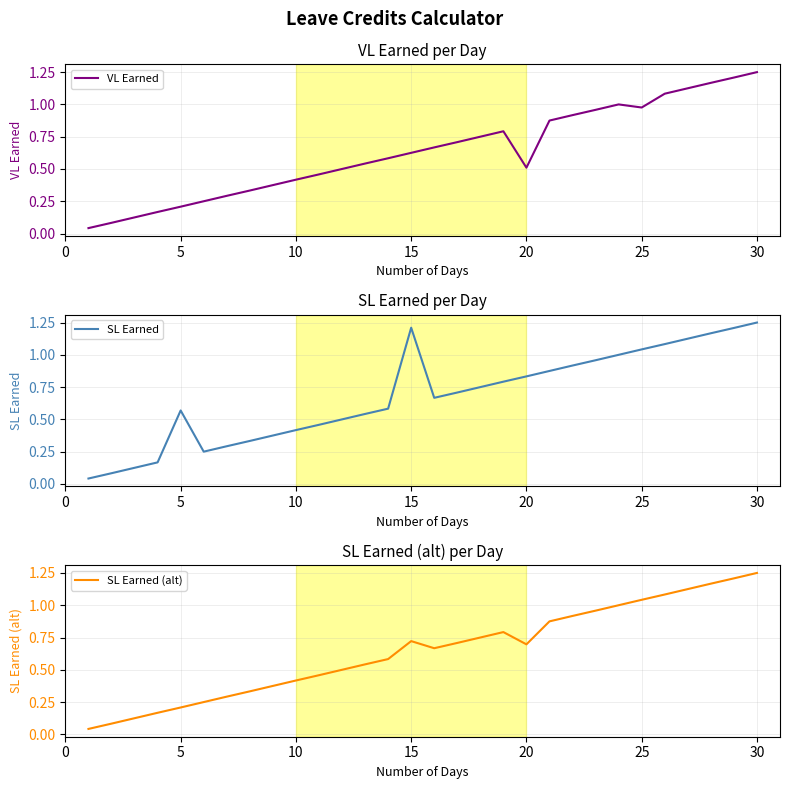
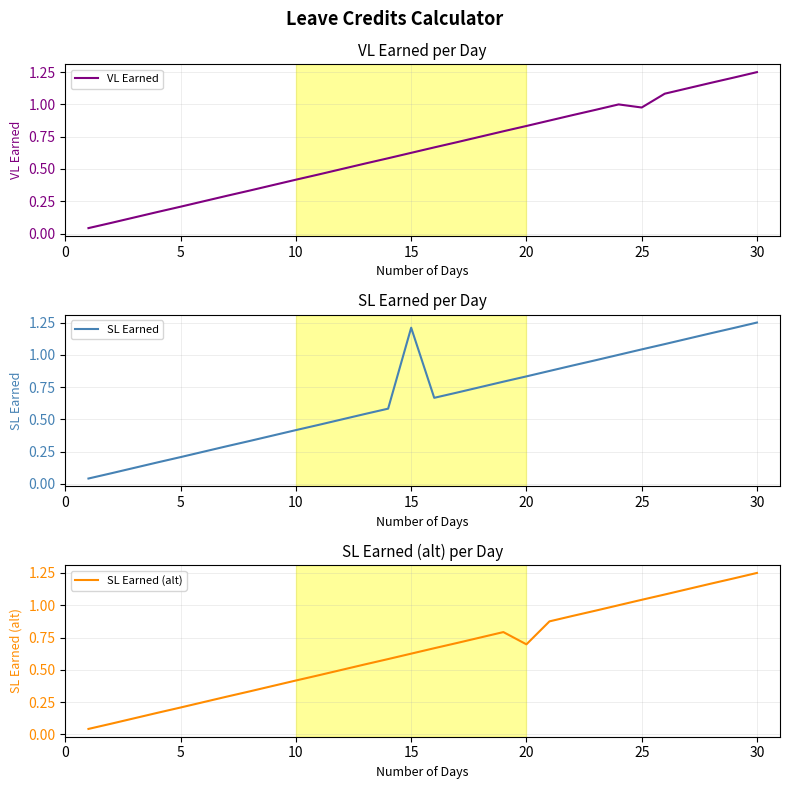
  {
    "VL Earned per Day": {
      "5": 0.21,
      "10": 0.42,
      "15": 0.63,
-     "20": 0.51,
+     "20": 0.83,
      "25": 0.98,
      "30": 1.25
    },
    "SL Earned per Day": {
-     "5": 0.57,
+     "5": 0.21,
      "10": 0.42,
      "15": 1.21,
      "20": 0.83,
      "25": 1.04,
      "30": 1.25
    },
    "SL Earned (alt) per Day": {
      "5": 0.21,
      "10": 0.42,
-     "15": 0.72,
+     "15": 0.63,
      "20": 0.70,
      "25": 1.04,
      "30": 1.25
    }
  }
